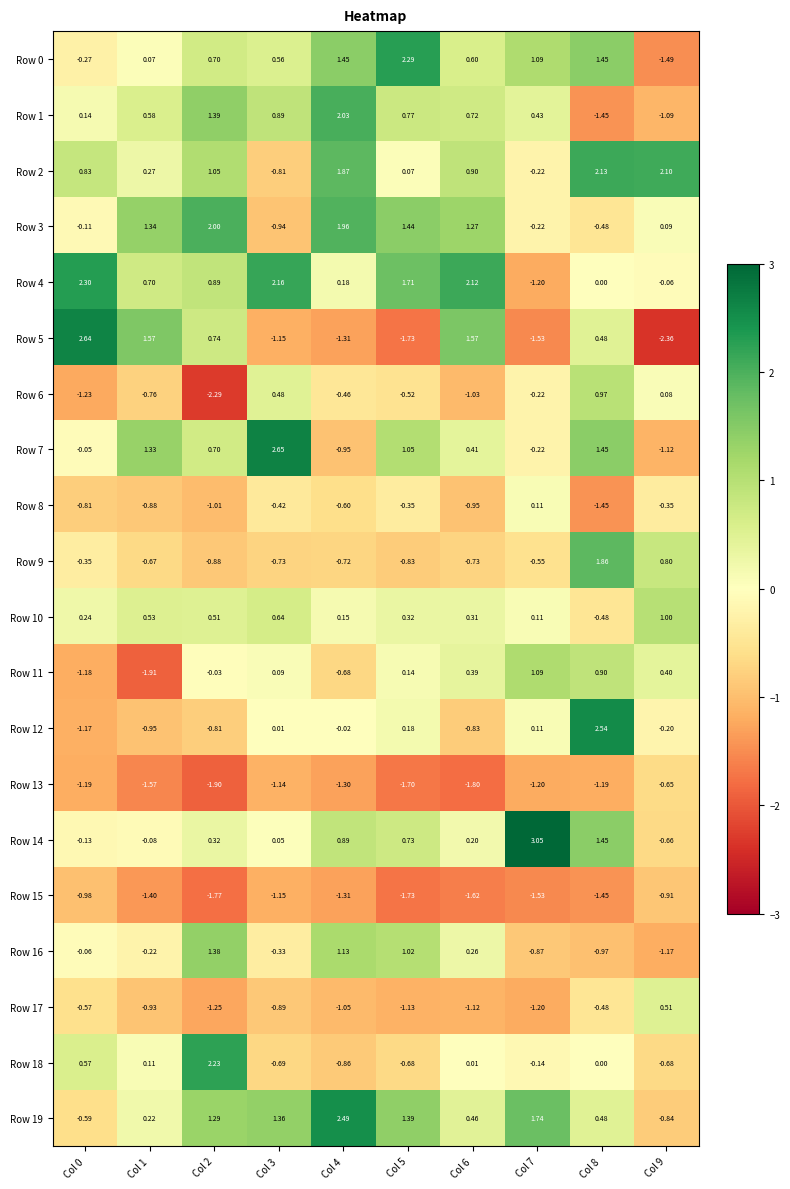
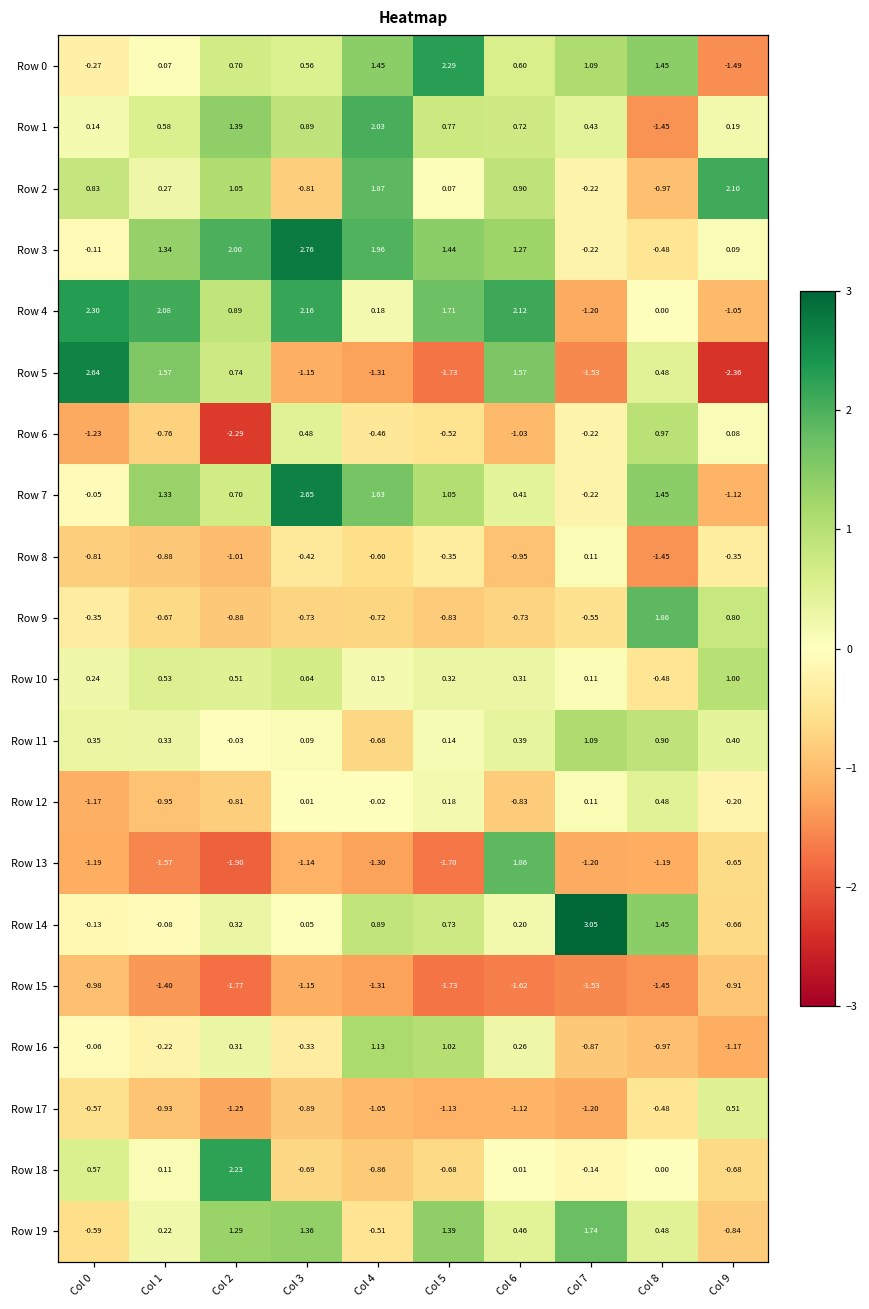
  {
    "Row 0": {
      "Col 0": -0.27,
      "Col 1": 0.07,
      "Col 2": 0.70,
      "Col 3": 0.56,
      "Col 4": 1.45,
      "Col 5": 2.29,
      "Col 6": 0.60,
      "Col 7": 1.09,
      "Col 8": 1.45,
      "Col 9": -1.49
    },
    "Row 1": {
      "Col 0": 0.14,
      "Col 1": 0.58,
      "Col 2": 1.39,
      "Col 3": 0.89,
      "Col 4": 2.03,
      "Col 5": 0.77,
      "Col 6": 0.72,
      "Col 7": 0.43,
      "Col 8": -1.45,
-     "Col 9": -1.09
+     "Col 9": 0.19
    },
    "Row 2": {
      "Col 0": 0.83,
      "Col 1": 0.27,
      "Col 2": 1.05,
      "Col 3": -0.81,
      "Col 4": 1.87,
      "Col 5": 0.07,
      "Col 6": 0.90,
      "Col 7": -0.22,
-     "Col 8": 2.13,
+     "Col 8": -0.97,
      "Col 9": 2.10
    },
    "Row 3": {
      "Col 0": -0.11,
      "Col 1": 1.34,
      "Col 2": 2.00,
-     "Col 3": -0.94,
+     "Col 3": 2.76,
      "Col 4": 1.96,
      "Col 5": 1.44,
      "Col 6": 1.27,
      "Col 7": -0.22,
      "Col 8": -0.48,
      "Col 9": 0.09
    },
    "Row 4": {
      "Col 0": 2.30,
-     "Col 1": 0.70,
+     "Col 1": 2.08,
      "Col 2": 0.89,
      "Col 3": 2.16,
      "Col 4": 0.18,
      "Col 5": 1.71,
      "Col 6": 2.12,
      "Col 7": -1.20,
      "Col 8": 0.00,
-     "Col 9": -0.06
+     "Col 9": -1.05
    },
    "Row 5": {
      "Col 0": 2.64,
      "Col 1": 1.57,
      "Col 2": 0.74,
      "Col 3": -1.15,
      "Col 4": -1.31,
      "Col 5": -1.73,
      "Col 6": 1.57,
      "Col 7": -1.53,
      "Col 8": 0.48,
      "Col 9": -2.36
    },
    "Row 6": {
      "Col 0": -1.23,
      "Col 1": -0.76,
      "Col 2": -2.29,
      "Col 3": 0.48,
      "Col 4": -0.46,
      "Col 5": -0.52,
      "Col 6": -1.03,
      "Col 7": -0.22,
      "Col 8": 0.97,
      "Col 9": 0.08
    },
    "Row 7": {
      "Col 0": -0.05,
      "Col 1": 1.33,
      "Col 2": 0.70,
      "Col 3": 2.65,
-     "Col 4": -0.95,
+     "Col 4": 1.63,
      "Col 5": 1.05,
      "Col 6": 0.41,
      "Col 7": -0.22,
      "Col 8": 1.45,
      "Col 9": -1.12
    },
    "Row 8": {
      "Col 0": -0.81,
      "Col 1": -0.88,
      "Col 2": -1.01,
      "Col 3": -0.42,
      "Col 4": -0.60,
      "Col 5": -0.35,
      "Col 6": -0.95,
      "Col 7": 0.11,
      "Col 8": -1.45,
      "Col 9": -0.35
    },
    "Row 9": {
      "Col 0": -0.35,
      "Col 1": -0.67,
      "Col 2": -0.88,
      "Col 3": -0.73,
      "Col 4": -0.72,
      "Col 5": -0.83,
      "Col 6": -0.73,
      "Col 7": -0.55,
      "Col 8": 1.86,
      "Col 9": 0.80
    },
    "Row 10": {
      "Col 0": 0.24,
      "Col 1": 0.53,
      "Col 2": 0.51,
      "Col 3": 0.64,
      "Col 4": 0.15,
      "Col 5": 0.32,
      "Col 6": 0.31,
      "Col 7": 0.11,
      "Col 8": -0.48,
      "Col 9": 1.00
    },
    "Row 11": {
-     "Col 0": -1.18,
-     "Col 1": -1.91,
+     "Col 0": 0.35,
+     "Col 1": 0.33,
      "Col 2": -0.03,
      "Col 3": 0.09,
      "Col 4": -0.68,
      "Col 5": 0.14,
      "Col 6": 0.39,
      "Col 7": 1.09,
      "Col 8": 0.90,
      "Col 9": 0.40
    },
    "Row 12": {
      "Col 0": -1.17,
      "Col 1": -0.95,
      "Col 2": -0.81,
      "Col 3": 0.01,
      "Col 4": -0.02,
      "Col 5": 0.18,
      "Col 6": -0.83,
      "Col 7": 0.11,
-     "Col 8": 2.54,
+     "Col 8": 0.48,
      "Col 9": -0.20
    },
    "Row 13": {
      "Col 0": -1.19,
      "Col 1": -1.57,
      "Col 2": -1.90,
      "Col 3": -1.14,
      "Col 4": -1.30,
      "Col 5": -1.70,
-     "Col 6": -1.80,
+     "Col 6": 1.86,
      "Col 7": -1.20,
      "Col 8": -1.19,
      "Col 9": -0.65
    },
    "Row 14": {
      "Col 0": -0.13,
      "Col 1": -0.08,
      "Col 2": 0.32,
      "Col 3": 0.05,
      "Col 4": 0.89,
      "Col 5": 0.73,
      "Col 6": 0.20,
      "Col 7": 3.05,
      "Col 8": 1.45,
      "Col 9": -0.66
    },
    "Row 15": {
      "Col 0": -0.98,
      "Col 1": -1.40,
      "Col 2": -1.77,
      "Col 3": -1.15,
      "Col 4": -1.31,
      "Col 5": -1.73,
      "Col 6": -1.62,
      "Col 7": -1.53,
      "Col 8": -1.45,
      "Col 9": -0.91
    },
    "Row 16": {
      "Col 0": -0.06,
      "Col 1": -0.22,
-     "Col 2": 1.38,
+     "Col 2": 0.31,
      "Col 3": -0.33,
      "Col 4": 1.13,
      "Col 5": 1.02,
      "Col 6": 0.26,
      "Col 7": -0.87,
      "Col 8": -0.97,
      "Col 9": -1.17
    },
    "Row 17": {
      "Col 0": -0.57,
      "Col 1": -0.93,
      "Col 2": -1.25,
      "Col 3": -0.89,
      "Col 4": -1.05,
      "Col 5": -1.13,
      "Col 6": -1.12,
      "Col 7": -1.20,
      "Col 8": -0.48,
      "Col 9": 0.51
    },
    "Row 18": {
      "Col 0": 0.57,
      "Col 1": 0.11,
      "Col 2": 2.23,
      "Col 3": -0.69,
      "Col 4": -0.86,
      "Col 5": -0.68,
      "Col 6": 0.01,
      "Col 7": -0.14,
      "Col 8": 0.00,
      "Col 9": -0.68
    },
    "Row 19": {
      "Col 0": -0.59,
      "Col 1": 0.22,
      "Col 2": 1.29,
      "Col 3": 1.36,
-     "Col 4": 2.49,
+     "Col 4": -0.51,
      "Col 5": 1.39,
      "Col 6": 0.46,
      "Col 7": 1.74,
      "Col 8": 0.48,
      "Col 9": -0.84
    }
  }
